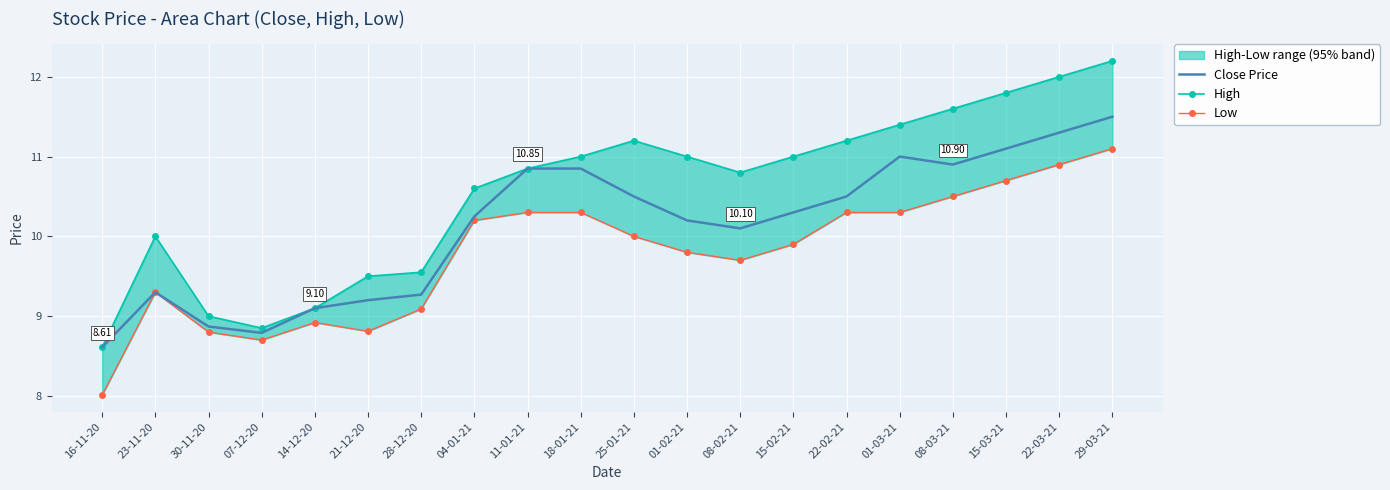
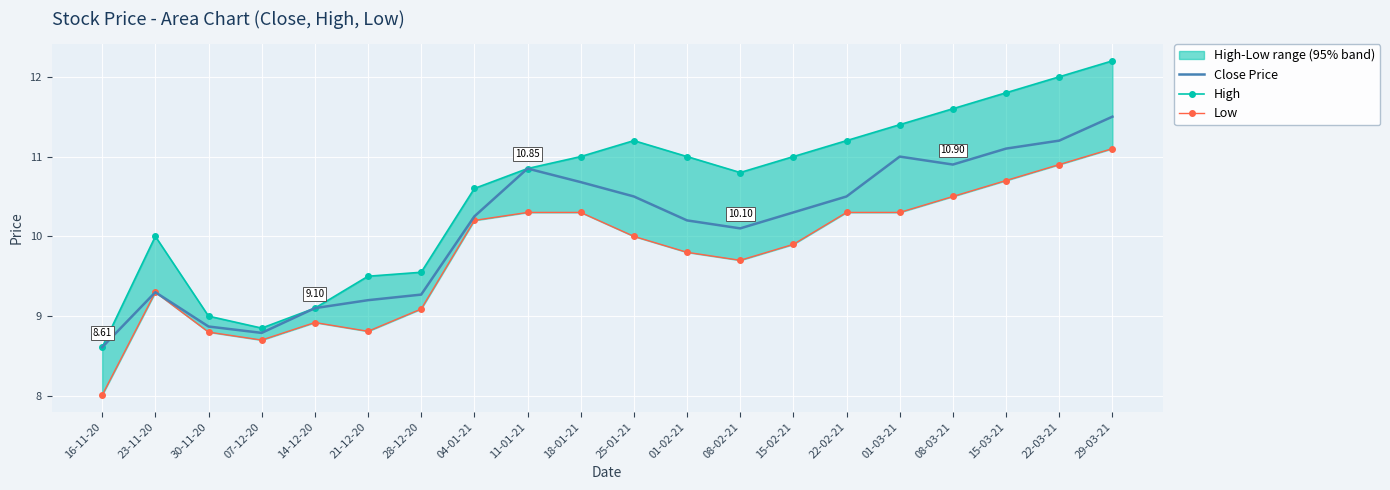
  {
    "Close Price": {
      "30-11-20": 8.9,
      "07-12-20": 8.8,
      "21-12-20": 9.2,
      "28-12-20": 9.3,
      "04-01-21": 10.3,
-     "18-01-21": 10.9,
+     "18-01-21": 10.7,
      "25-01-21": 10.5,
      "01-02-21": 10.2,
      "15-02-21": 10.3,
      "22-02-21": 10.5,
      "01-03-21": 11.0,
      "15-03-21": 11.1,
-     "22-03-21": 11.3,
+     "22-03-21": 11.2,
      "29-03-21": 11.5
    },
    "High-Low range (95% band)": {
      "23-11-20": 10.0,
      "30-11-20": 9.0,
      "07-12-20": 8.9,
      "21-12-20": 9.5,
      "28-12-20": 9.6,
      "04-01-21": 10.6,
      "18-01-21": 11.0,
      "25-01-21": 11.2,
      "01-02-21": 11.0,
      "08-02-21": 10.8,
      "15-02-21": 11.0,
      "22-02-21": 11.2,
      "01-03-21": 11.4,
      "08-03-21": 11.6,
      "15-03-21": 11.8,
      "22-03-21": 12.0,
      "29-03-21": 12.2
    },
    "Low": {
      "16-11-20": 8.0,
      "30-11-20": 8.8,
      "07-12-20": 8.7,
      "14-12-20": 8.9,
      "21-12-20": 8.8,
      "28-12-20": 9.1,
      "04-01-21": 10.2,
      "11-01-21": 10.3,
      "18-01-21": 10.3,
      "25-01-21": 10.0,
      "01-02-21": 9.8,
      "08-02-21": 9.7,
      "15-02-21": 9.9,
      "22-02-21": 10.3,
      "01-03-21": 10.3,
      "08-03-21": 10.5,
      "15-03-21": 10.7,
      "22-03-21": 10.9,
      "29-03-21": 11.1
    }
  }
